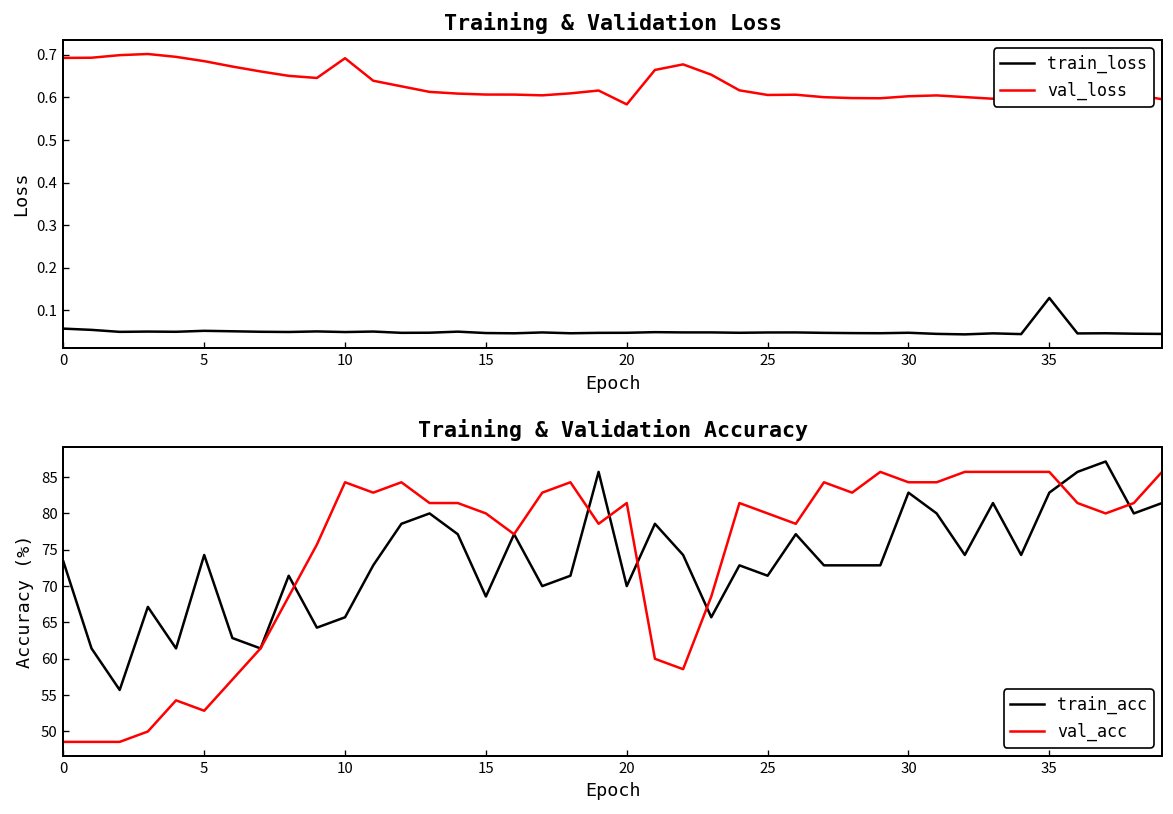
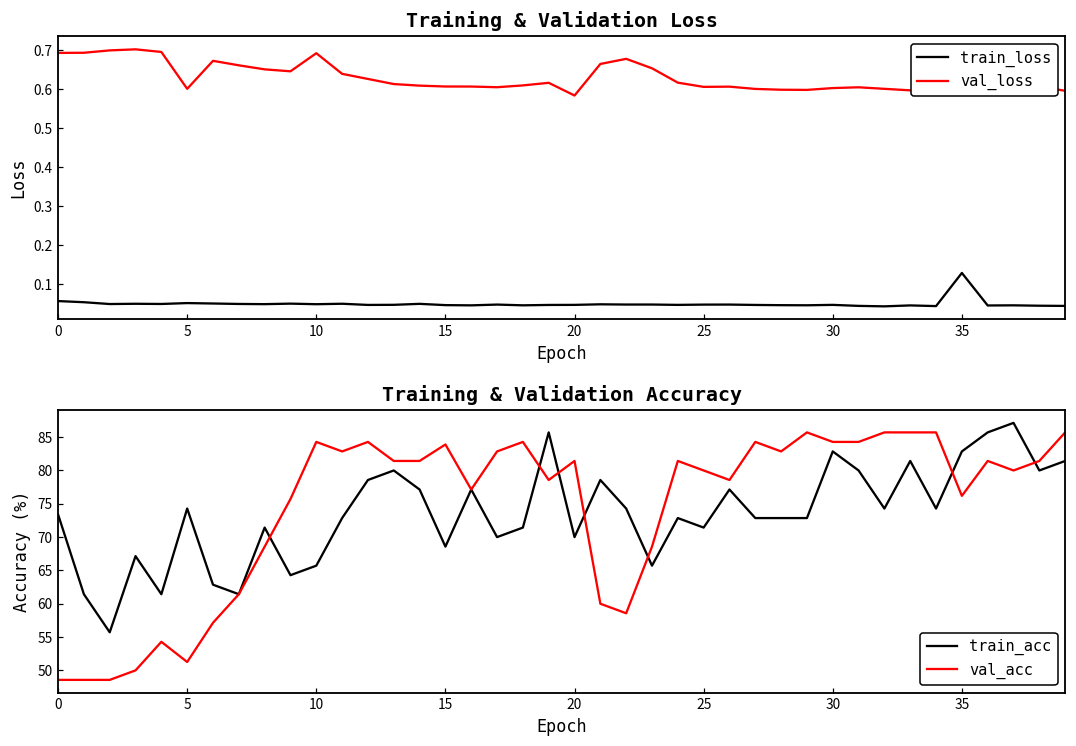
  {
    "Training & Validation Loss": {
      "train_loss": {
        "0": 0.06,
        "5": 0.05,
        "10": 0.05,
        "15": 0.05,
        "20": 0.05,
        "25": 0.05,
        "30": 0.05,
        "35": 0.13
      },
      "val_loss": {
        "0": 0.69,
-       "5": 0.69,
+       "5": 0.60,
        "10": 0.69,
        "15": 0.61,
        "20": 0.58,
        "25": 0.61,
        "30": 0.60
      }
    },
    "Training & Validation Accuracy": {
      "train_acc": {
        "0": 73,
        "5": 74,
        "10": 66,
        "15": 69,
        "20": 70,
        "25": 71,
        "30": 83,
        "35": 83
      },
      "val_acc": {
        "0": 49,
-       "5": 53,
+       "5": 51,
        "10": 84,
-       "15": 80,
+       "15": 84,
        "20": 81,
        "25": 80,
        "30": 84,
-       "35": 86
+       "35": 76
      }
    }
  }
